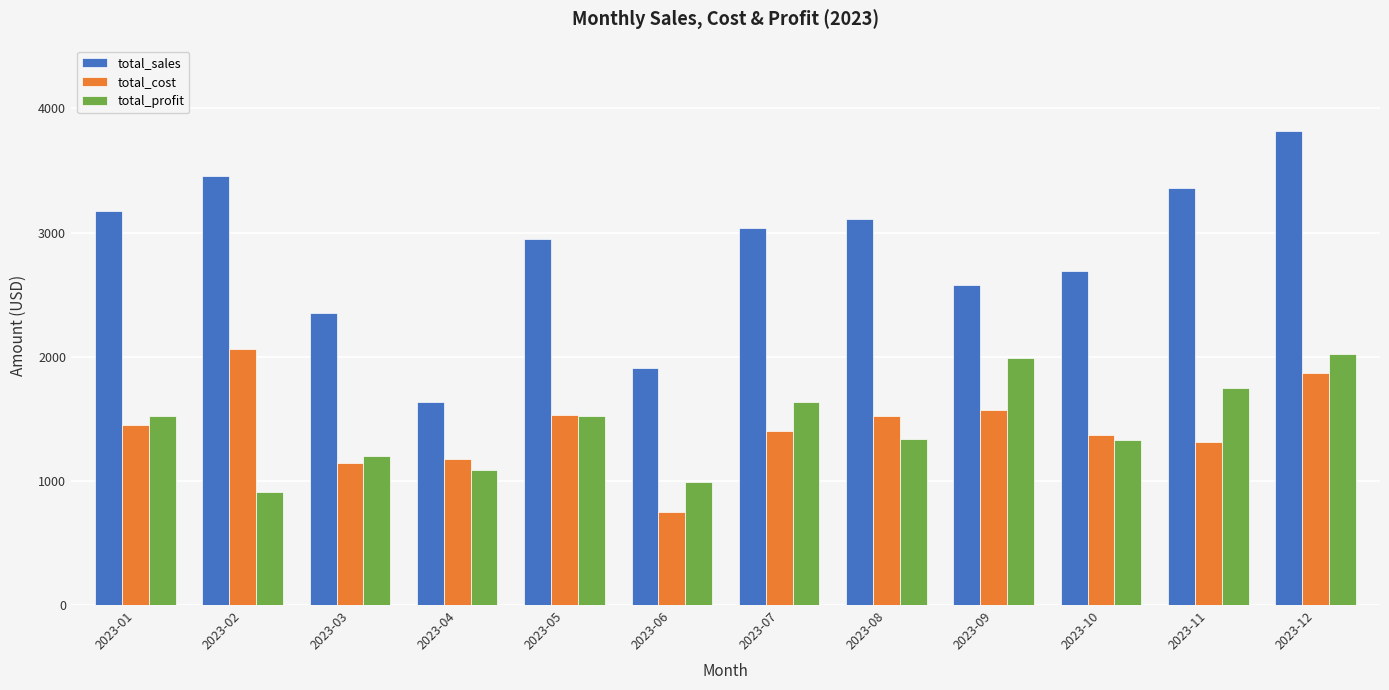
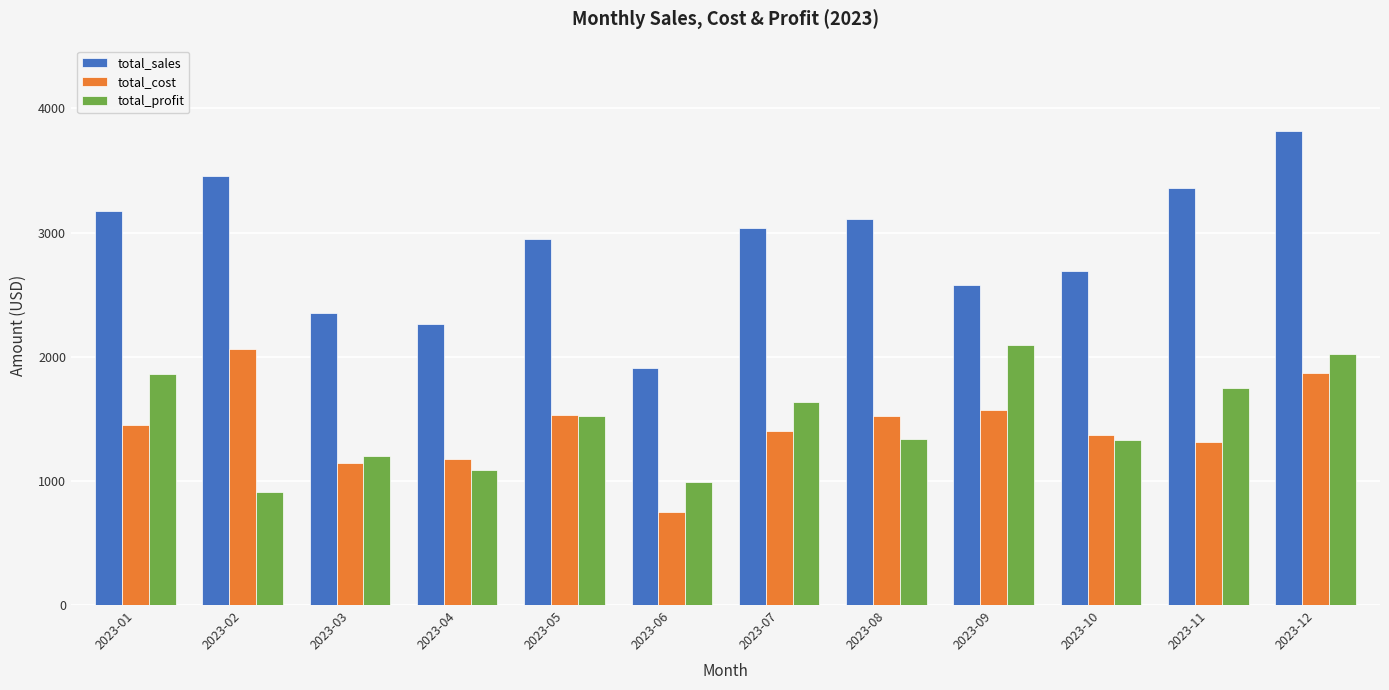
  {
    "total_sales": {
      "2023-01": 3170,
      "2023-02": 3460,
      "2023-03": 2350,
-     "2023-04": 1640,
+     "2023-04": 2260,
      "2023-05": 2950,
      "2023-06": 1910,
      "2023-07": 3040,
      "2023-08": 3110,
      "2023-09": 2580,
      "2023-10": 2690,
      "2023-11": 3360,
      "2023-12": 3820
    },
    "total_cost": {
      "2023-01": 1450,
      "2023-02": 2060,
      "2023-03": 1150,
      "2023-04": 1180,
      "2023-05": 1530,
      "2023-06": 750,
      "2023-07": 1400,
      "2023-08": 1520,
      "2023-09": 1570,
      "2023-10": 1370,
      "2023-11": 1310,
      "2023-12": 1860
    },
    "total_profit": {
-     "2023-01": 1520,
+     "2023-01": 1860,
      "2023-02": 910,
      "2023-03": 1200,
      "2023-04": 1080,
      "2023-05": 1520,
      "2023-06": 990,
      "2023-07": 1630,
      "2023-08": 1340,
-     "2023-09": 1990,
+     "2023-09": 2100,
      "2023-10": 1330,
      "2023-11": 1750,
      "2023-12": 2020
    }
  }
